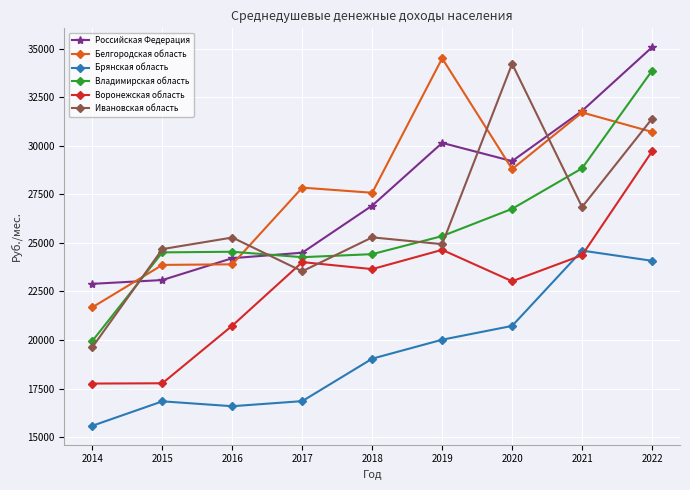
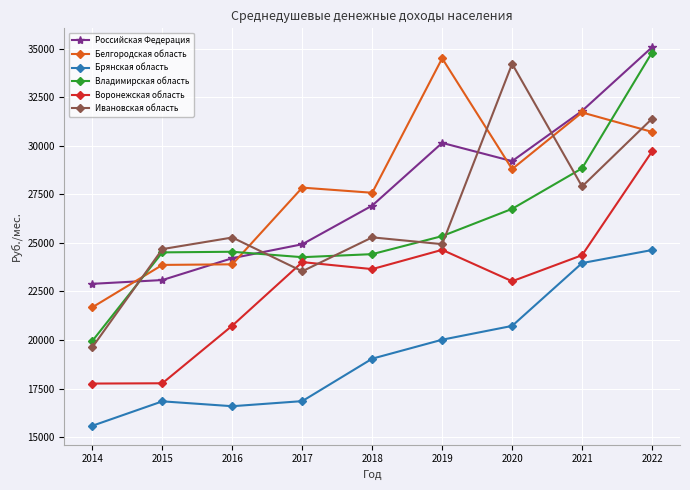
  {
    "Российская Федерация": {
      "2014": 22900,
      "2015": 23100,
      "2016": 24200,
-     "2017": 24500,
+     "2017": 24900,
      "2018": 26900,
      "2019": 30100,
      "2020": 29200,
      "2022": 35100
    },
    "Брянская область": {
      "2014": 15600,
      "2015": 16800,
      "2016": 16600,
      "2017": 16900,
      "2018": 19000,
      "2019": 20000,
      "2020": 20700,
-     "2021": 24600,
-     "2022": 24100
+     "2021": 24000,
+     "2022": 24600
    },
    "Владимирская область": {
      "2014": 20000,
      "2015": 24500,
      "2016": 24500,
      "2017": 24300,
      "2018": 24400,
      "2019": 25300,
      "2020": 26700,
      "2021": 28800,
-     "2022": 33900
+     "2022": 34800
    },
    "Ивановская область": {
      "2014": 19600,
      "2015": 24700,
      "2016": 25300,
      "2017": 23500,
      "2018": 25300,
      "2019": 24900,
      "2020": 34200,
-     "2021": 26800,
+     "2021": 27900,
      "2022": 31400
    }
  }
